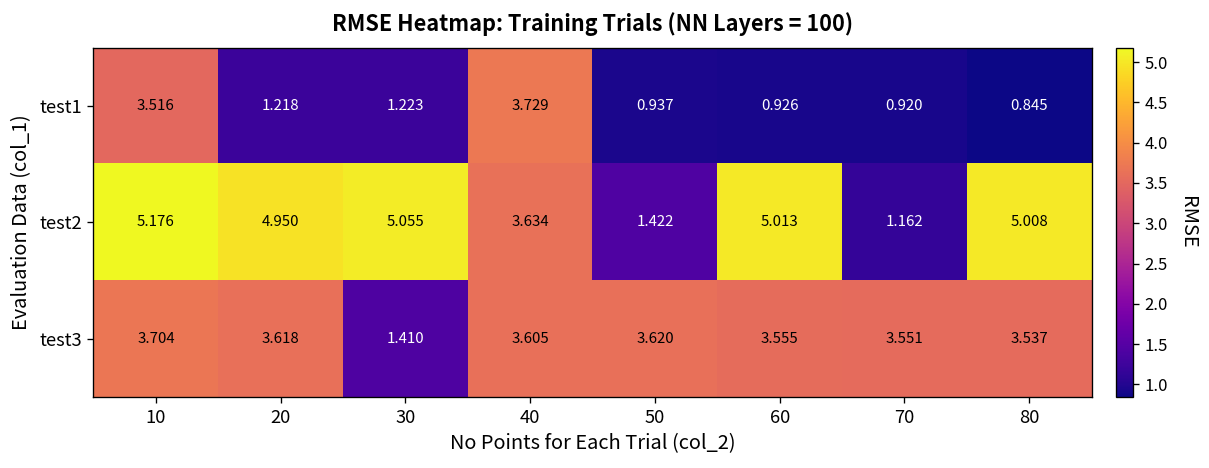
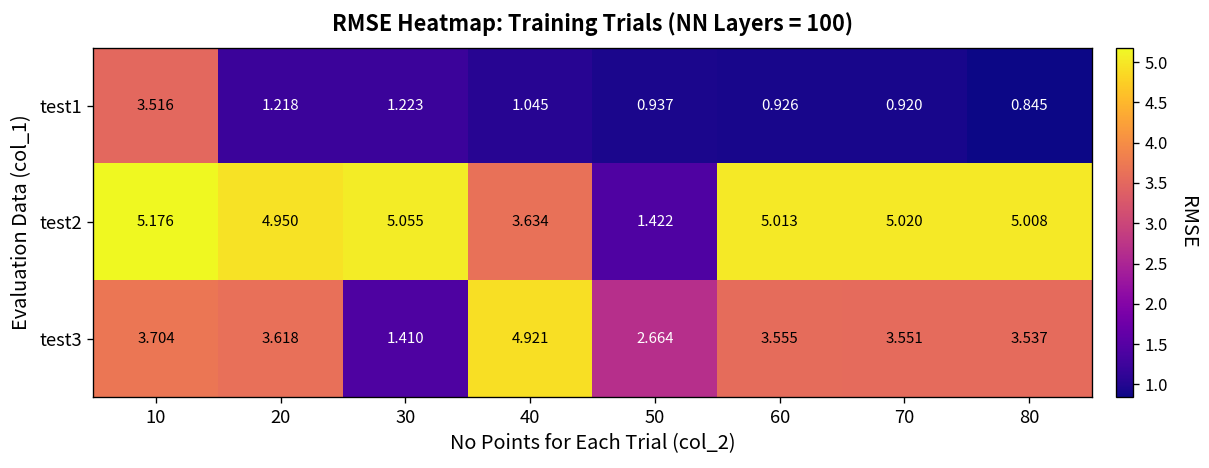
  {
    "test1": {
      "10": 3.516,
      "20": 1.218,
      "30": 1.223,
-     "40": 3.729,
+     "40": 1.045,
      "50": 0.937,
      "60": 0.926,
      "70": 0.920,
      "80": 0.845
    },
    "test2": {
      "10": 5.176,
      "20": 4.950,
      "30": 5.055,
      "40": 3.634,
      "50": 1.422,
      "60": 5.013,
-     "70": 1.162,
+     "70": 5.020,
      "80": 5.008
    },
    "test3": {
      "10": 3.704,
      "20": 3.618,
      "30": 1.410,
-     "40": 3.605,
-     "50": 3.620,
+     "40": 4.921,
+     "50": 2.664,
      "60": 3.555,
      "70": 3.551,
      "80": 3.537
    }
  }
